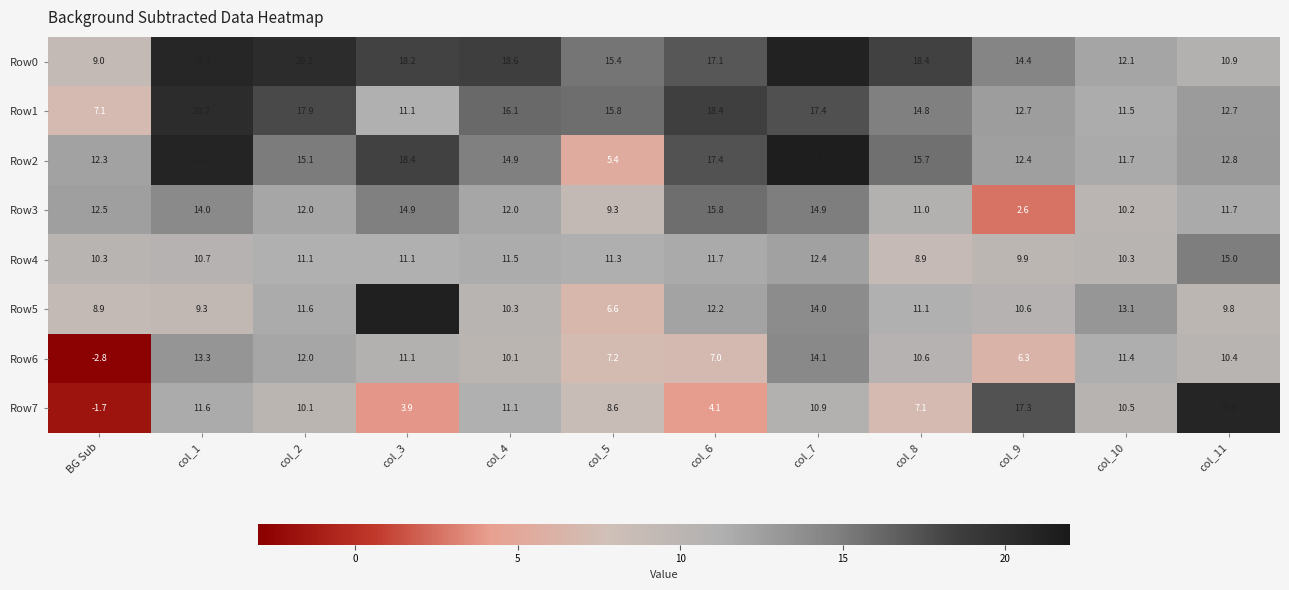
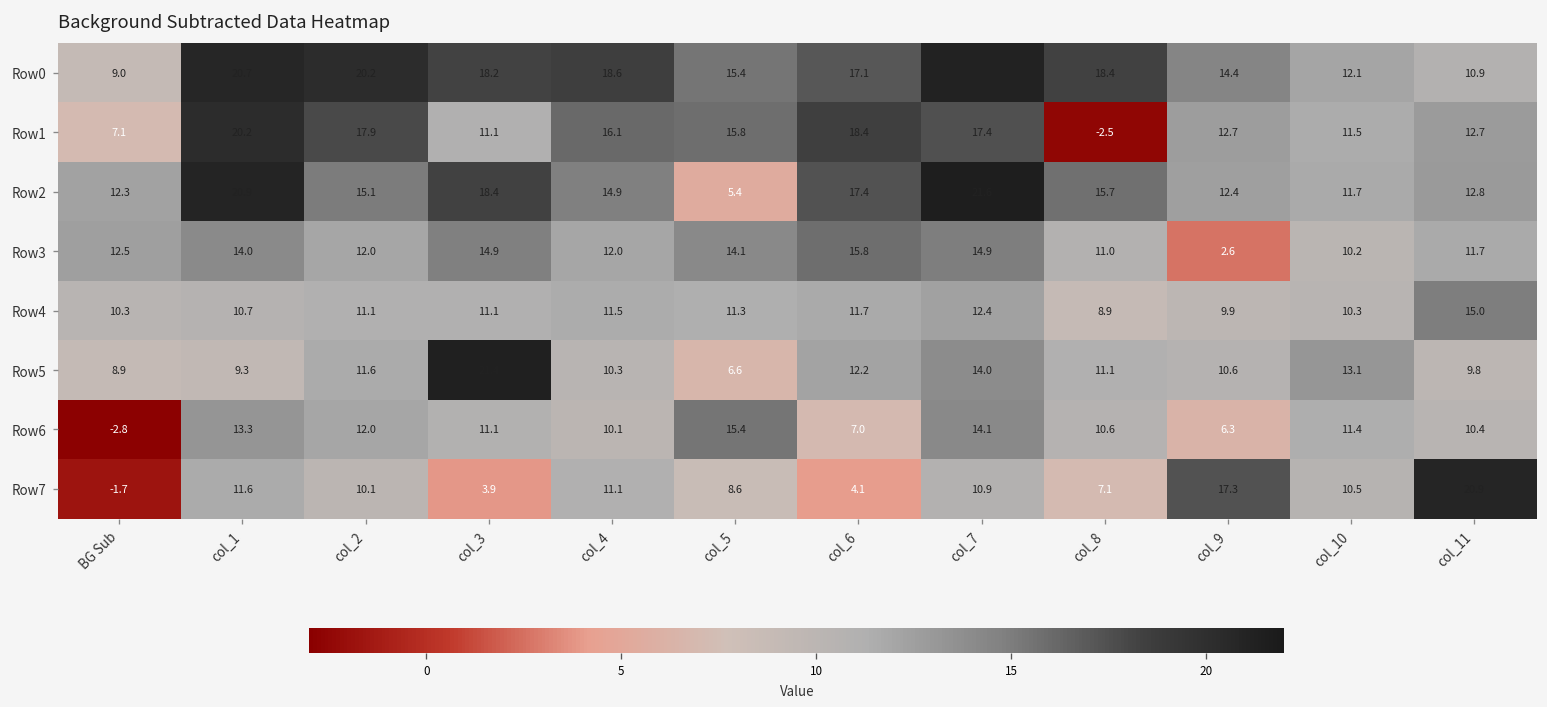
  {
    "Row0": {
      "BG Sub": 9.0,
      "col_5": 15.4,
      "col_6": 17.1,
      "col_9": 14.4,
      "col_10": 12.1,
      "col_11": 10.9
    },
    "Row1": {
      "BG Sub": 7.1,
      "col_3": 11.1,
      "col_4": 16.1,
      "col_5": 15.8,
-     "col_8": 14.8,
+     "col_8": -2.5,
      "col_9": 12.7,
      "col_10": 11.5,
      "col_11": 12.7
    },
    "Row2": {
      "BG Sub": 12.3,
      "col_2": 15.1,
      "col_4": 14.9,
      "col_5": 5.4,
      "col_6": 17.4,
      "col_8": 15.7,
      "col_9": 12.4,
      "col_10": 11.7,
      "col_11": 12.8
    },
    "Row3": {
      "BG Sub": 12.5,
      "col_1": 14.0,
      "col_2": 12.0,
      "col_3": 14.9,
      "col_4": 12.0,
-     "col_5": 9.3,
+     "col_5": 14.1,
      "col_6": 15.8,
      "col_7": 14.9,
      "col_8": 11.0,
      "col_9": 2.6,
      "col_10": 10.2,
      "col_11": 11.7
    },
    "Row4": {
      "BG Sub": 10.3,
      "col_1": 10.7,
      "col_2": 11.1,
      "col_3": 11.1,
      "col_4": 11.5,
      "col_5": 11.3,
      "col_6": 11.7,
      "col_7": 12.4,
      "col_8": 8.9,
      "col_9": 9.9,
      "col_10": 10.3,
      "col_11": 15.0
    },
    "Row5": {
      "BG Sub": 8.9,
      "col_1": 9.3,
      "col_2": 11.6,
      "col_4": 10.3,
      "col_5": 6.6,
      "col_6": 12.2,
      "col_7": 14.0,
      "col_8": 11.1,
      "col_9": 10.6,
      "col_10": 13.1,
      "col_11": 9.8
    },
    "Row6": {
      "BG Sub": -2.8,
      "col_1": 13.3,
      "col_2": 12.0,
      "col_3": 11.1,
      "col_4": 10.1,
-     "col_5": 7.2,
+     "col_5": 15.4,
      "col_6": 7.0,
      "col_7": 14.1,
      "col_8": 10.6,
      "col_9": 6.3,
      "col_10": 11.4,
      "col_11": 10.4
    },
    "Row7": {
      "BG Sub": -1.7,
      "col_1": 11.6,
      "col_2": 10.1,
      "col_3": 3.9,
      "col_4": 11.1,
      "col_5": 8.6,
      "col_6": 4.1,
      "col_7": 10.9,
      "col_8": 7.1,
      "col_9": 17.3,
      "col_10": 10.5
    }
  }
